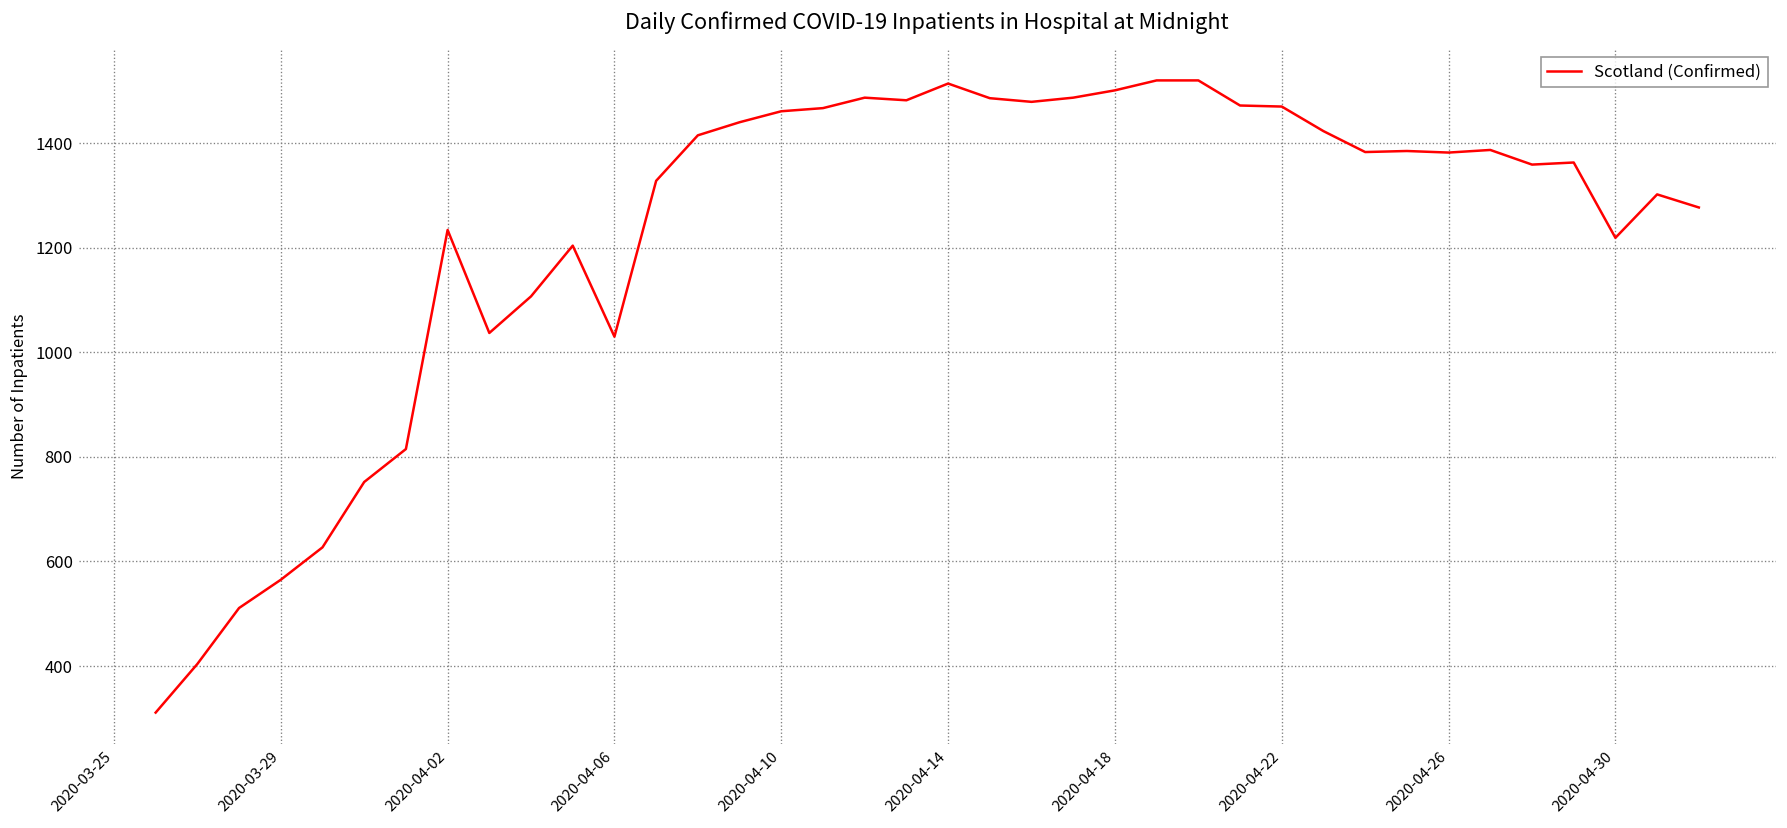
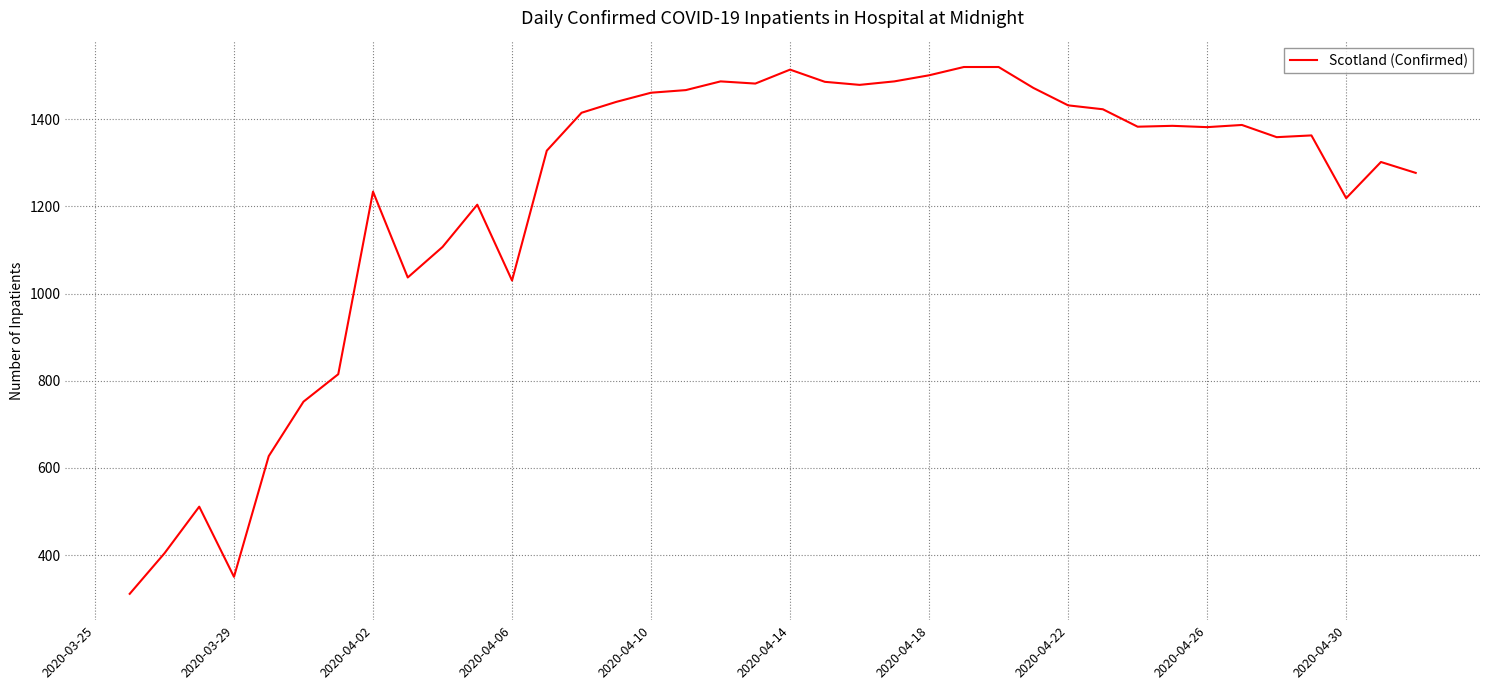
  {
-   "2020-03-29": 570,
+   "2020-03-29": 350,
    "2020-04-02": 1230,
    "2020-04-06": 1030,
    "2020-04-10": 1460,
    "2020-04-14": 1510,
    "2020-04-18": 1500,
-   "2020-04-22": 1470,
+   "2020-04-22": 1430,
    "2020-04-26": 1380,
    "2020-04-30": 1220
  }
